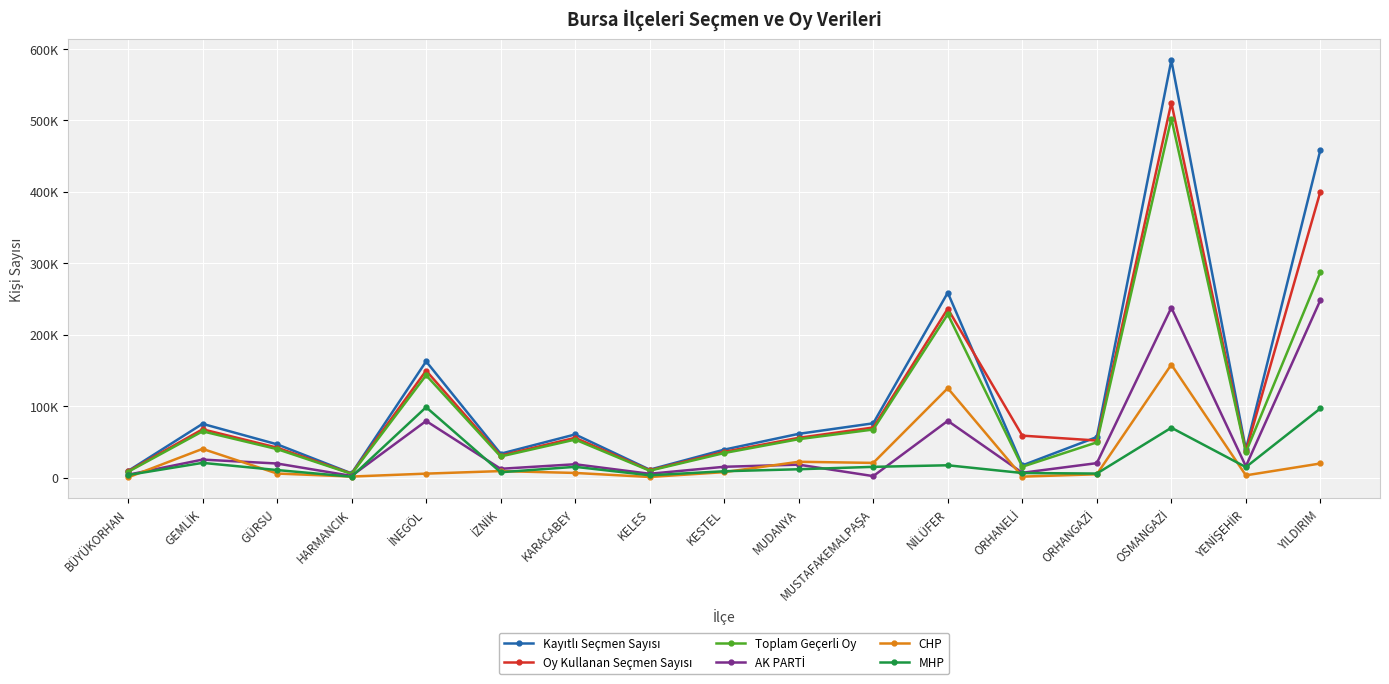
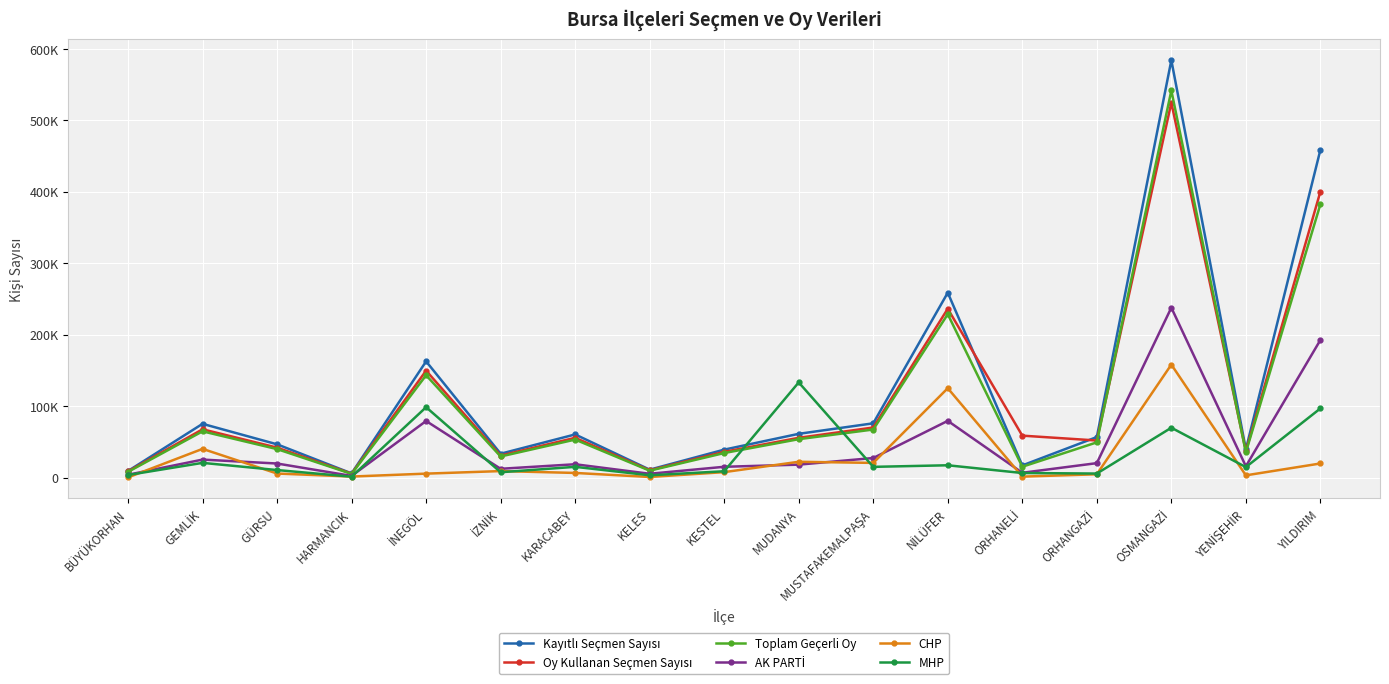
  {
    "Kayıtlı Seçmen Sayısı": {
      "GEMLİK": 80000,
      "GÜRSU": 50000,
      "İNEGÖL": 160000,
      "KARACABEY": 60000,
      "MUDANYA": 60000,
      "MUSTAFAKEMALPAŞA": 80000,
      "NİLÜFER": 260000,
      "ORHANGAZİ": 60000,
      "OSMANGAZİ": 580000,
      "YILDIRIM": 460000
    },
    "Oy Kullanan Seçmen Sayısı": {
      "İNEGÖL": 150000,
      "NİLÜFER": 240000,
      "ORHANELİ": 60000,
      "OSMANGAZİ": 520000,
      "YILDIRIM": 400000
    },
    "Toplam Geçerli Oy": {
      "İNEGÖL": 140000,
      "NİLÜFER": 230000,
-     "OSMANGAZİ": 500000,
-     "YILDIRIM": 290000
+     "OSMANGAZİ": 540000,
+     "YILDIRIM": 380000
    },
    "AK PARTİ": {
      "GEMLİK": 30000,
      "GÜRSU": 20000,
      "İNEGÖL": 80000,
      "KARACABEY": 20000,
      "KESTEL": 20000,
      "MUDANYA": 20000,
-     "MUSTAFAKEMALPAŞA": 0,
+     "MUSTAFAKEMALPAŞA": 30000,
      "NİLÜFER": 80000,
      "ORHANGAZİ": 20000,
      "OSMANGAZİ": 240000,
-     "YILDIRIM": 250000
+     "YILDIRIM": 190000
    },
    "CHP": {
      "GEMLİK": 40000,
      "GÜRSU": 10000,
      "İNEGÖL": 10000,
      "KARACABEY": 10000,
      "MUDANYA": 20000,
      "MUSTAFAKEMALPAŞA": 20000,
      "NİLÜFER": 130000,
      "ORHANELİ": 0,
      "OSMANGAZİ": 160000,
      "YENİŞEHİR": 0,
      "YILDIRIM": 20000
    },
    "MHP": {
      "GEMLİK": 20000,
      "GÜRSU": 10000,
      "İNEGÖL": 100000,
      "KARACABEY": 10000,
-     "MUDANYA": 10000,
+     "MUDANYA": 130000,
      "MUSTAFAKEMALPAŞA": 10000,
      "NİLÜFER": 20000,
      "OSMANGAZİ": 70000,
      "YILDIRIM": 100000
    }
  }
